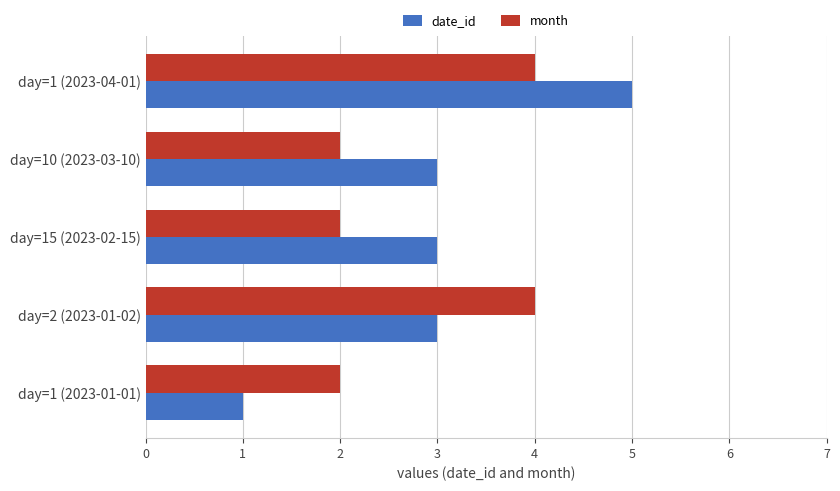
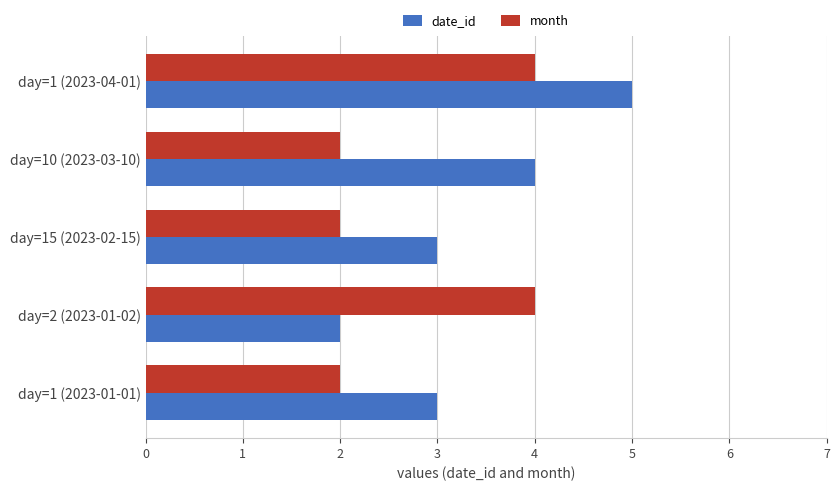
  {
    "date_id": {
      "day=1 (2023-04-01)": 5,
-     "day=10 (2023-03-10)": 3,
+     "day=10 (2023-03-10)": 4,
      "day=15 (2023-02-15)": 3,
-     "day=2 (2023-01-02)": 3,
-     "day=1 (2023-01-01)": 1
+     "day=2 (2023-01-02)": 2,
+     "day=1 (2023-01-01)": 3
    },
    "month": {
      "day=1 (2023-04-01)": 4,
      "day=10 (2023-03-10)": 2,
      "day=15 (2023-02-15)": 2,
      "day=2 (2023-01-02)": 4,
      "day=1 (2023-01-01)": 2
    }
  }
